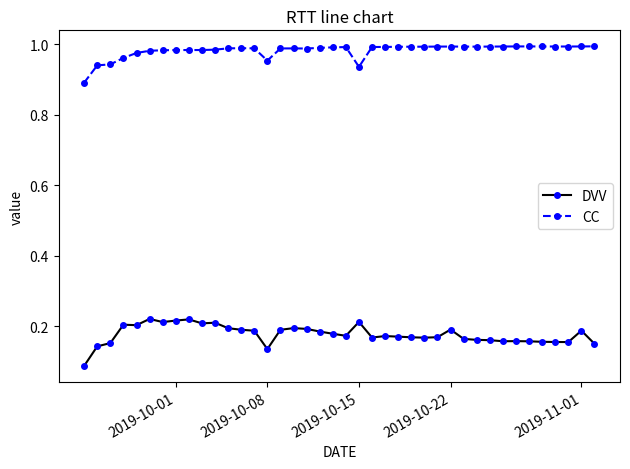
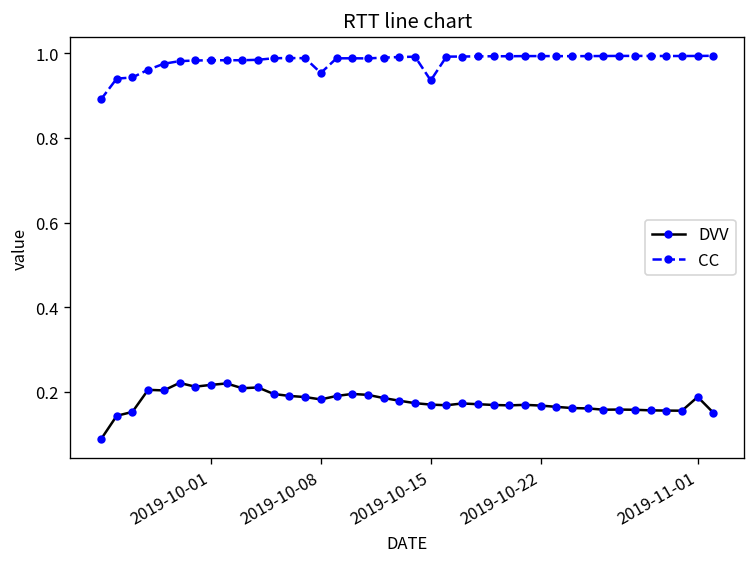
  {
    "DVV": {
      "2019-10-01": 0.22,
-     "2019-10-08": 0.14,
-     "2019-10-15": 0.21,
-     "2019-10-22": 0.19,
+     "2019-10-08": 0.18,
+     "2019-10-15": 0.17,
+     "2019-10-22": 0.17,
      "2019-11-01": 0.19
    },
    "CC": {
      "2019-10-01": 0.98,
      "2019-10-08": 0.95,
      "2019-10-15": 0.94,
      "2019-10-22": 0.99,
      "2019-11-01": 0.99
    }
  }
